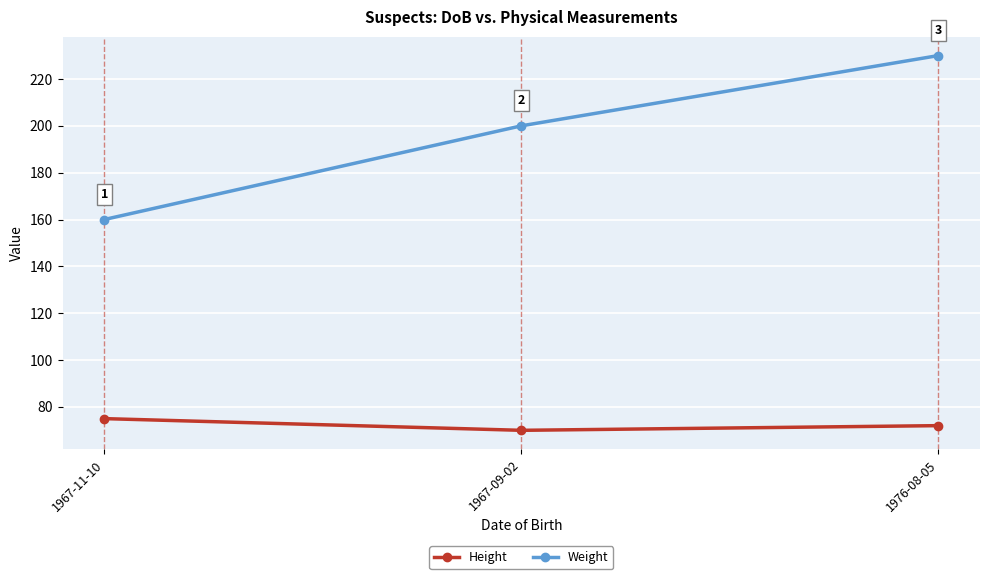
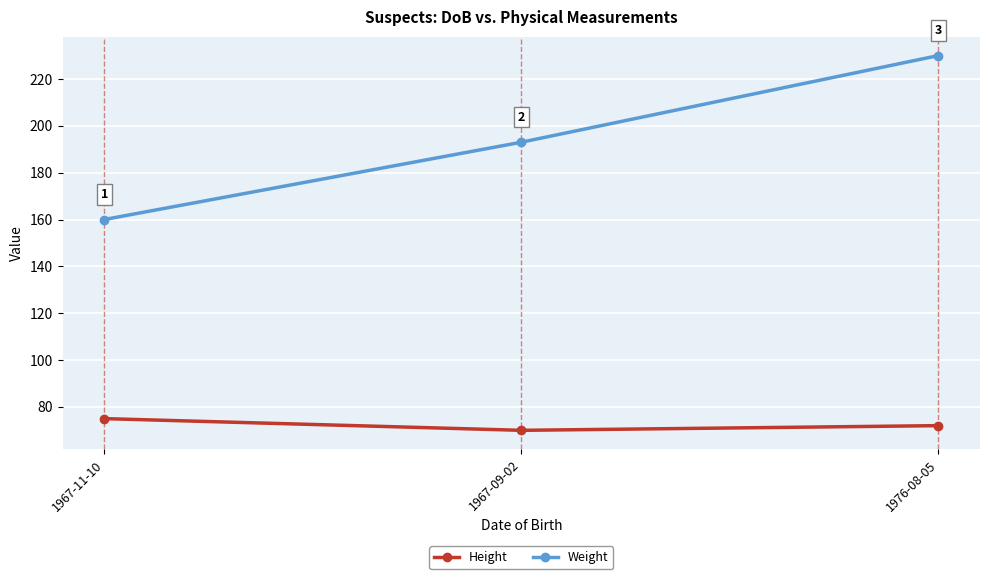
  {
    "Height": {
      "1967-11-10": 75,
      "1967-09-02": 70,
      "1976-08-05": 72
    },
    "Weight": {
-     "1967-09-02": 200
+     "1967-09-02": 193
    }
  }
